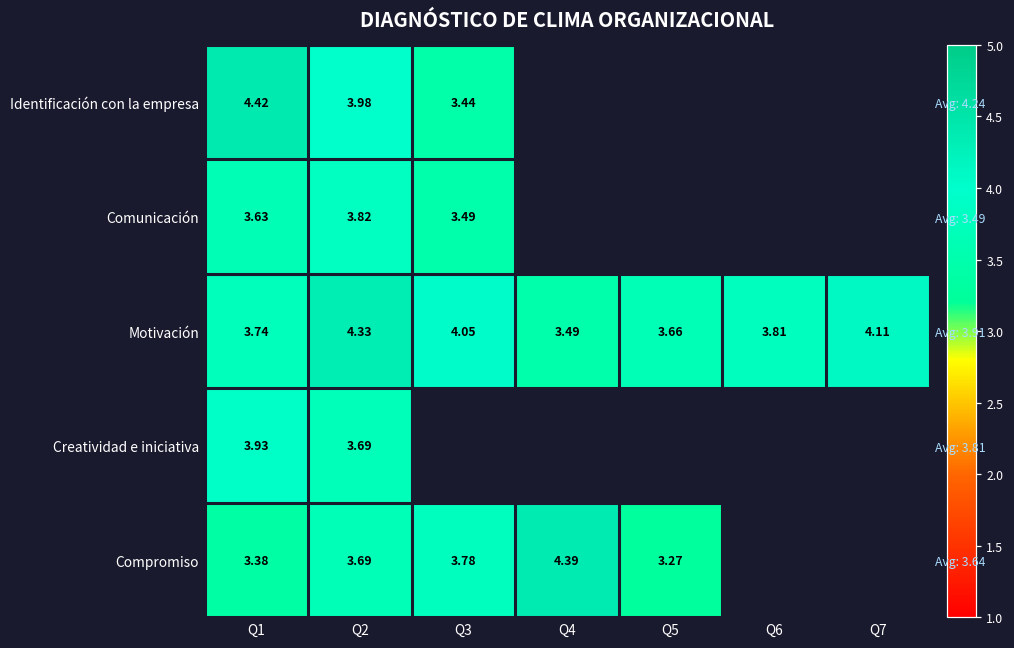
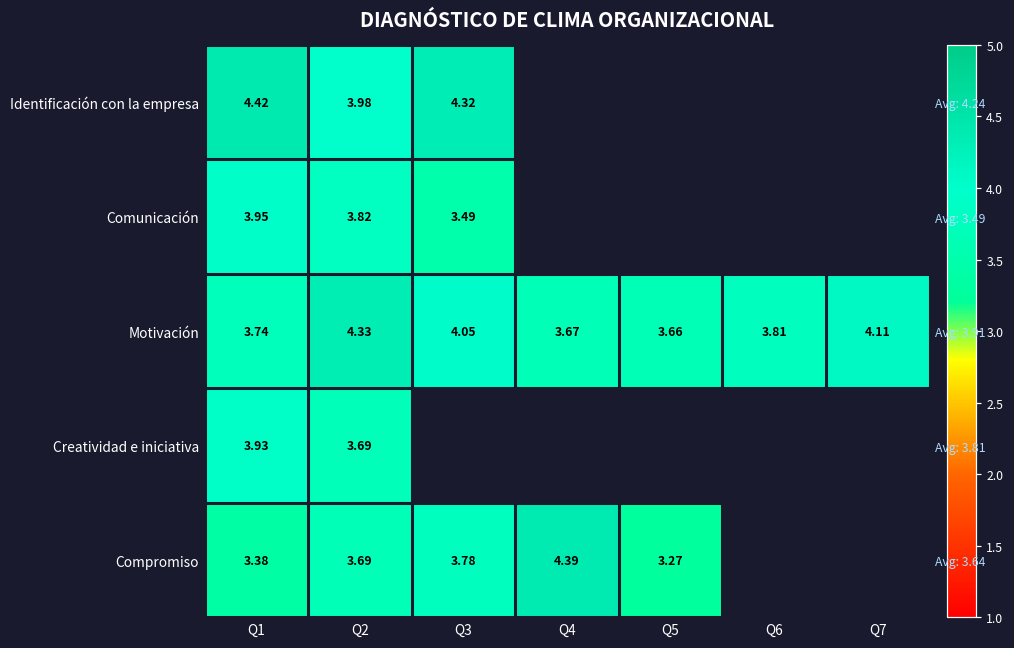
  {
    "Identificación con la empresa": {
      "Q1": 4.42,
      "Q2": 3.98,
-     "Q3": 3.44
+     "Q3": 4.32
    },
    "Comunicación": {
-     "Q1": 3.63,
+     "Q1": 3.95,
      "Q2": 3.82,
      "Q3": 3.49
    },
    "Motivación": {
      "Q1": 3.74,
      "Q2": 4.33,
      "Q3": 4.05,
-     "Q4": 3.49,
+     "Q4": 3.67,
      "Q5": 3.66,
      "Q6": 3.81,
      "Q7": 4.11
    },
    "Creatividad e iniciativa": {
      "Q1": 3.93,
      "Q2": 3.69
    },
    "Compromiso": {
      "Q1": 3.38,
      "Q2": 3.69,
      "Q3": 3.78,
      "Q4": 4.39,
      "Q5": 3.27
    }
  }
